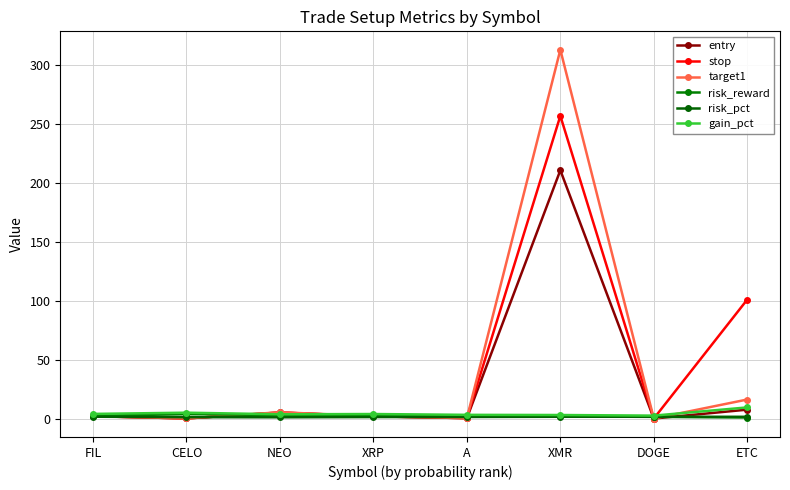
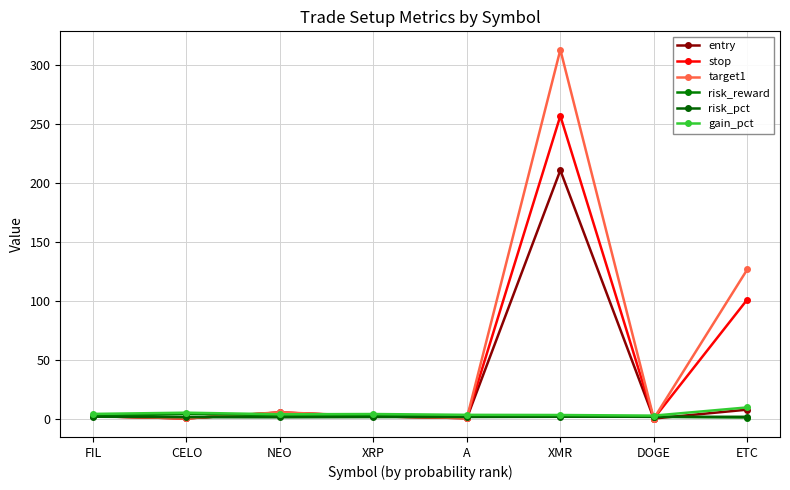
  {
    "entry": {
      "XMR": 211
    },
    "stop": {
      "XMR": 257,
      "ETC": 101
    },
    "target1": {
      "XMR": 313,
-     "ETC": 16
+     "ETC": 127
    }
  }
